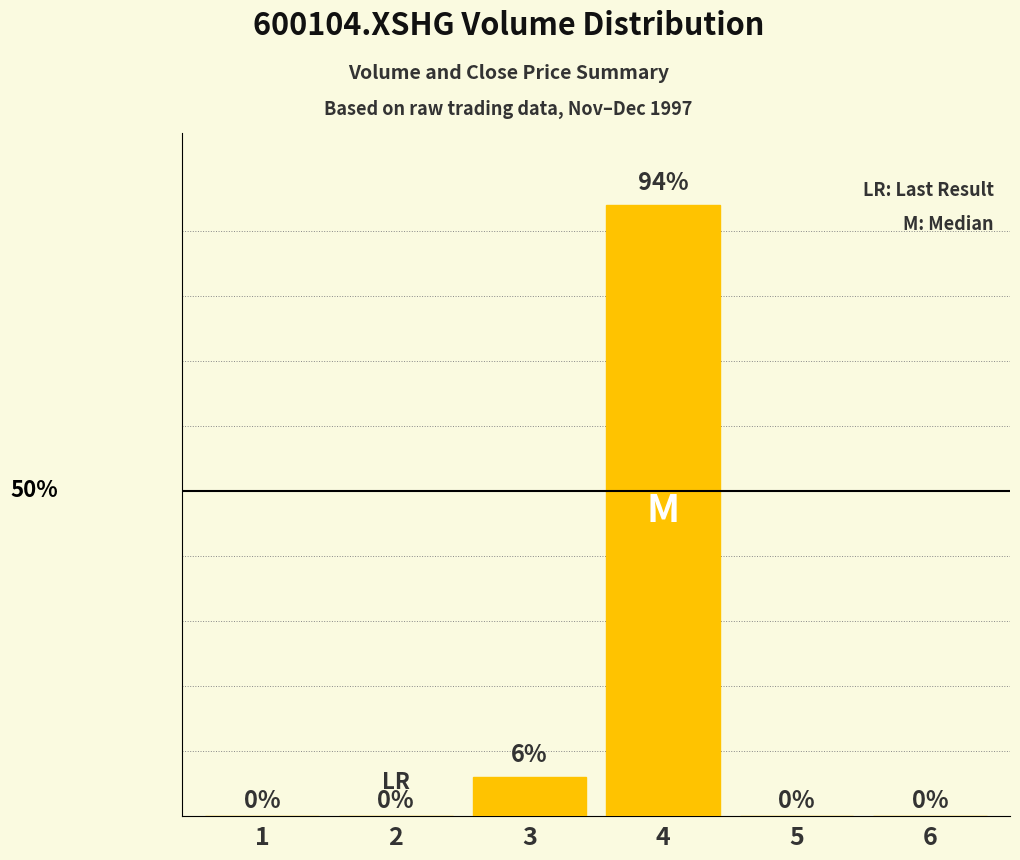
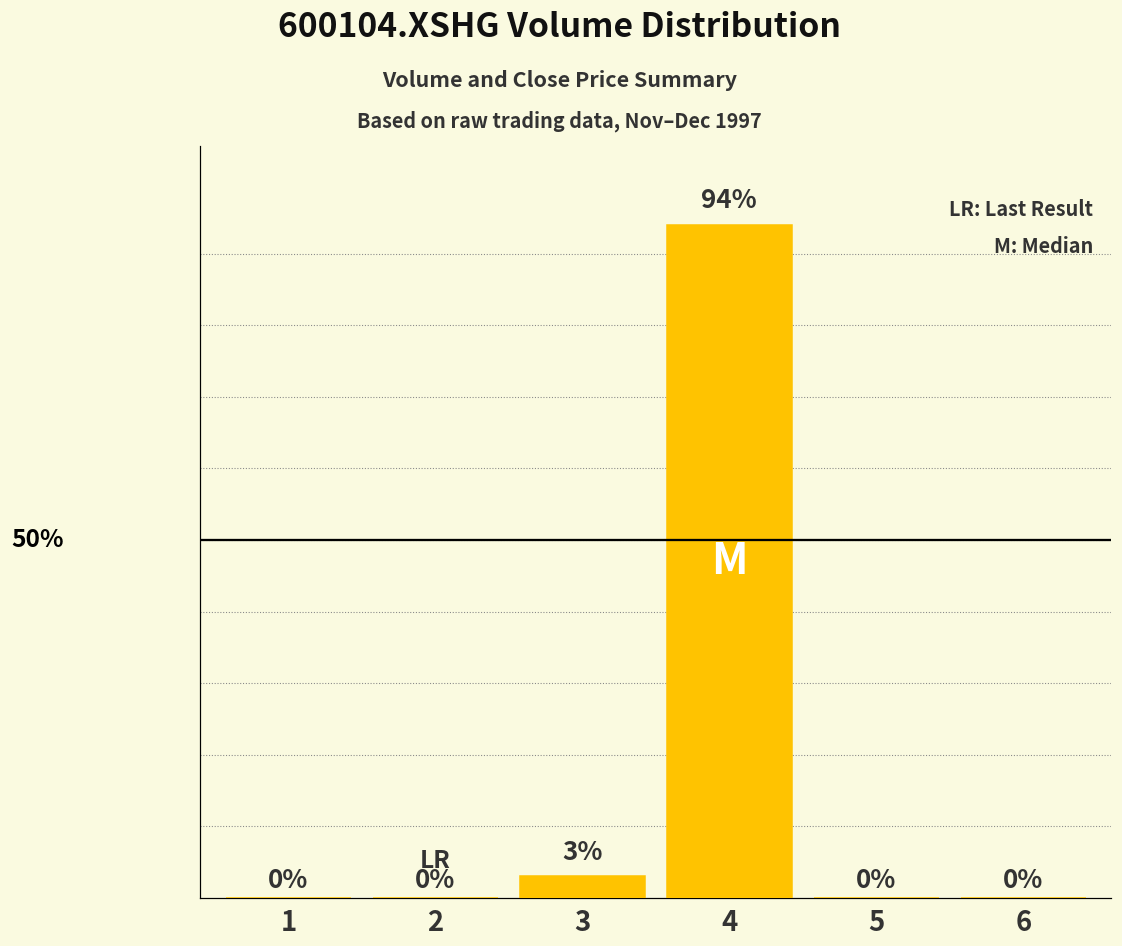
  {
    "1": "0%",
    "2": "0%",
-   "3": "6%",
+   "3": "3%",
    "4": "94%",
    "5": "0%",
    "6": "0%"
  }
